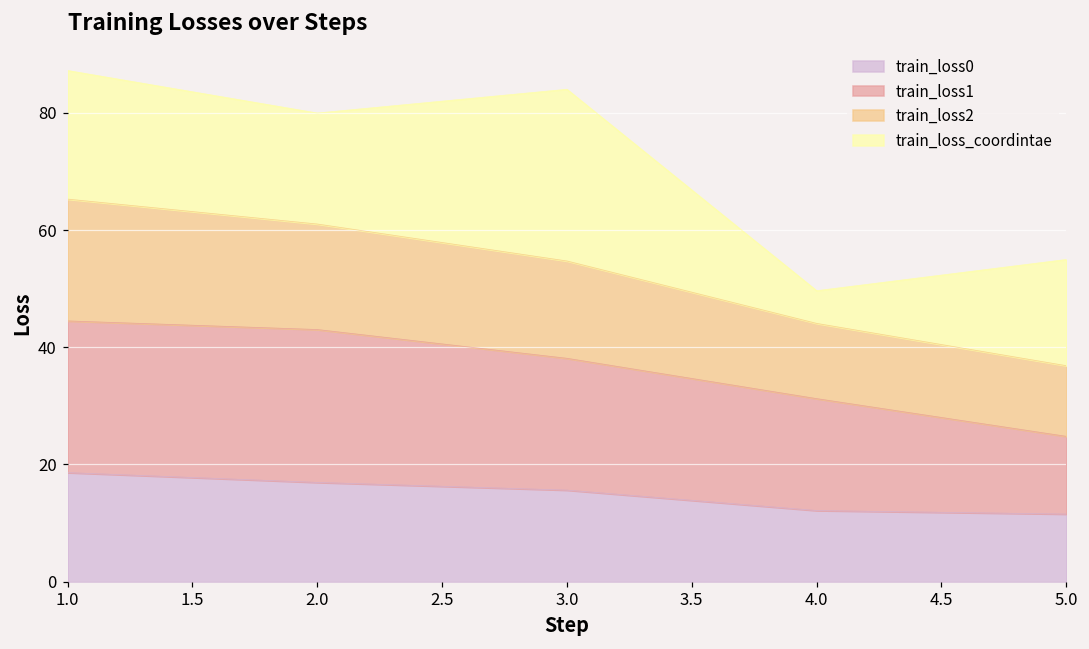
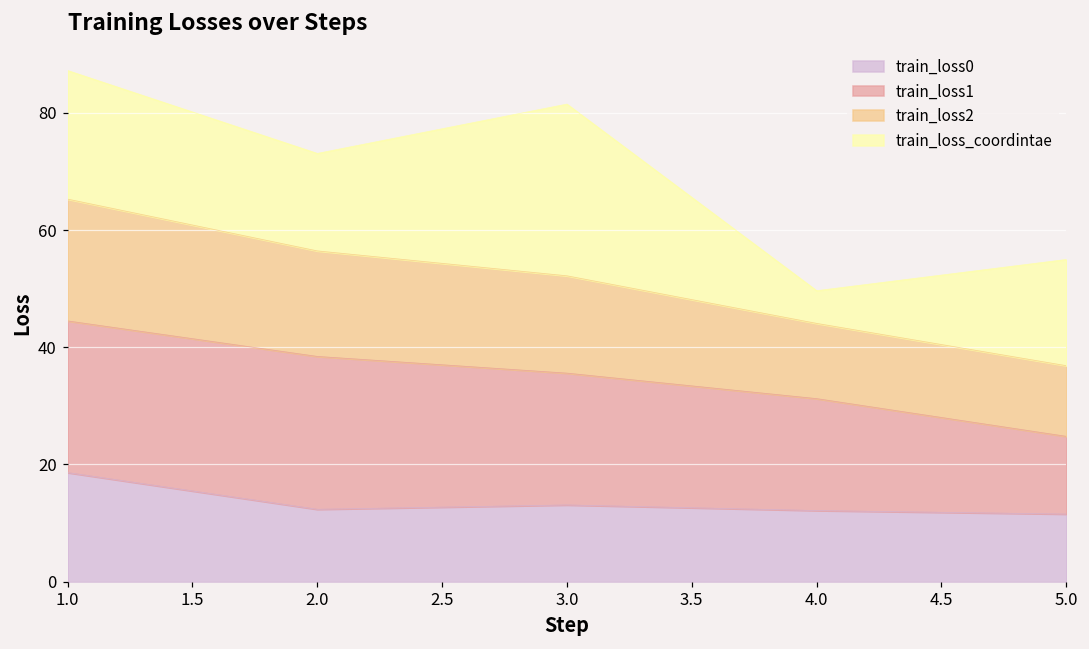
  {
    "train_loss0": {
      "1.0": 19,
-     "2.0": 17,
-     "3.0": 16,
+     "2.0": 12,
+     "3.0": 13,
      "4.0": 12,
      "5.0": 12
    },
    "train_loss_coordintae": {
      "1.0": 22,
-     "2.0": 19,
+     "2.0": 17,
      "3.0": 29,
      "4.0": 6,
      "5.0": 18
    }
  }
